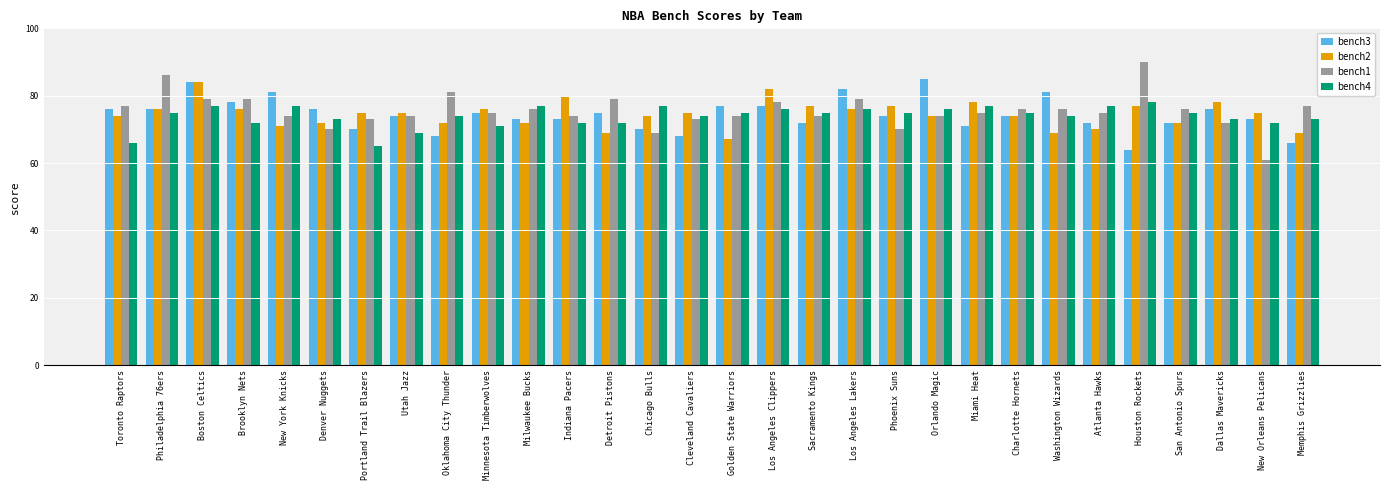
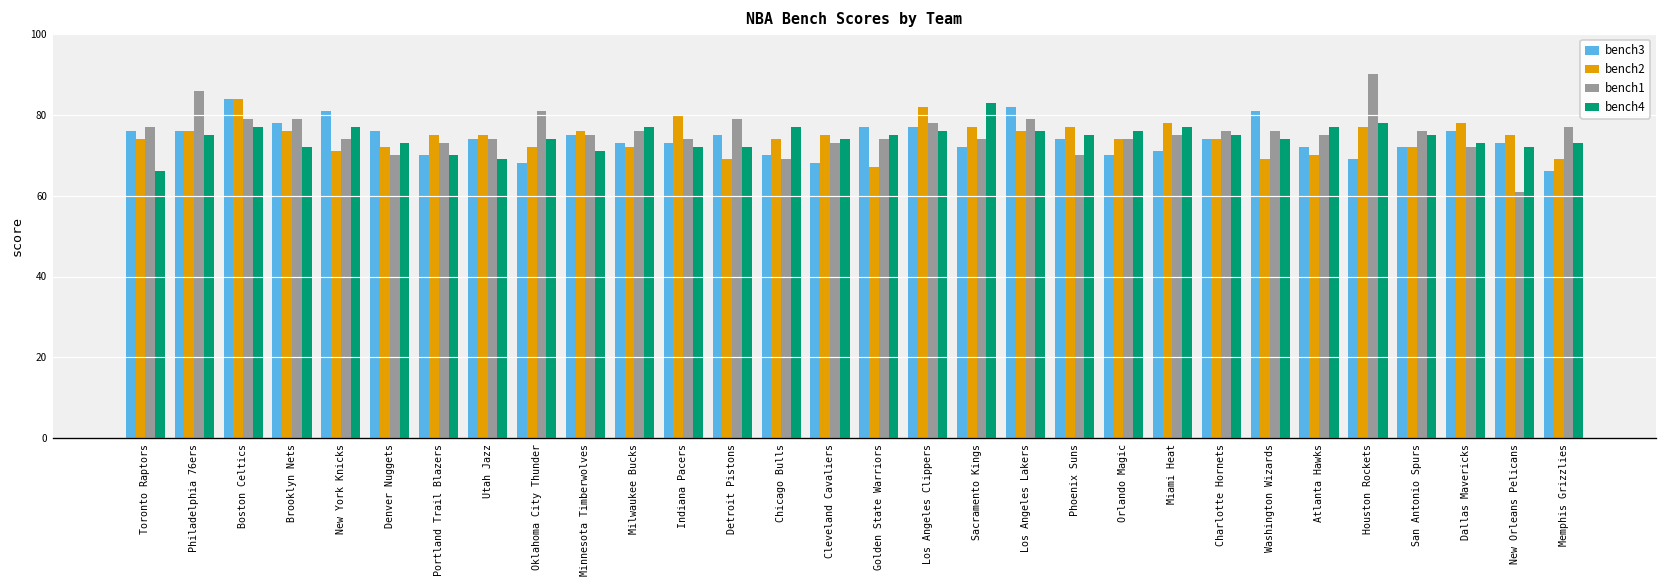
  {
    "bench3": {
      "Toronto Raptors": 76,
      "Philadelphia 76ers": 76,
      "Boston Celtics": 84,
      "Brooklyn Nets": 78,
      "New York Knicks": 81,
      "Denver Nuggets": 76,
      "Portland Trail Blazers": 70,
      "Utah Jazz": 74,
      "Oklahoma City Thunder": 68,
      "Minnesota Timberwolves": 75,
      "Milwaukee Bucks": 73,
      "Indiana Pacers": 73,
      "Detroit Pistons": 75,
      "Chicago Bulls": 70,
      "Cleveland Cavaliers": 68,
      "Golden State Warriors": 77,
      "Los Angeles Clippers": 77,
      "Sacramento Kings": 72,
      "Los Angeles Lakers": 82,
      "Phoenix Suns": 74,
-     "Orlando Magic": 85,
+     "Orlando Magic": 70,
      "Miami Heat": 71,
      "Charlotte Hornets": 74,
      "Washington Wizards": 81,
      "Atlanta Hawks": 72,
-     "Houston Rockets": 64,
+     "Houston Rockets": 69,
      "San Antonio Spurs": 72,
      "Dallas Mavericks": 76,
      "New Orleans Pelicans": 73,
      "Memphis Grizzlies": 66
    },
    "bench2": {
      "Toronto Raptors": 74,
      "Philadelphia 76ers": 76,
      "Boston Celtics": 84,
      "Brooklyn Nets": 76,
      "New York Knicks": 71,
      "Denver Nuggets": 72,
      "Portland Trail Blazers": 75,
      "Utah Jazz": 75,
      "Oklahoma City Thunder": 72,
      "Minnesota Timberwolves": 76,
      "Milwaukee Bucks": 72,
      "Indiana Pacers": 80,
      "Detroit Pistons": 69,
      "Chicago Bulls": 74,
      "Cleveland Cavaliers": 75,
      "Golden State Warriors": 67,
      "Los Angeles Clippers": 82,
      "Sacramento Kings": 77,
      "Los Angeles Lakers": 76,
      "Phoenix Suns": 77,
      "Orlando Magic": 74,
      "Miami Heat": 78,
      "Charlotte Hornets": 74,
      "Washington Wizards": 69,
      "Atlanta Hawks": 70,
      "Houston Rockets": 77,
      "San Antonio Spurs": 72,
      "Dallas Mavericks": 78,
      "New Orleans Pelicans": 75,
      "Memphis Grizzlies": 69
    },
    "bench1": {
      "Toronto Raptors": 77,
      "Philadelphia 76ers": 86,
      "Boston Celtics": 79,
      "Brooklyn Nets": 79,
      "New York Knicks": 74,
      "Denver Nuggets": 70,
      "Portland Trail Blazers": 73,
      "Utah Jazz": 74,
      "Oklahoma City Thunder": 81,
      "Minnesota Timberwolves": 75,
      "Milwaukee Bucks": 76,
      "Indiana Pacers": 74,
      "Detroit Pistons": 79,
      "Chicago Bulls": 69,
      "Cleveland Cavaliers": 73,
      "Golden State Warriors": 74,
      "Los Angeles Clippers": 78,
      "Sacramento Kings": 74,
      "Los Angeles Lakers": 79,
      "Phoenix Suns": 70,
      "Orlando Magic": 74,
      "Miami Heat": 75,
      "Charlotte Hornets": 76,
      "Washington Wizards": 76,
      "Atlanta Hawks": 75,
      "Houston Rockets": 90,
      "San Antonio Spurs": 76,
      "Dallas Mavericks": 72,
      "New Orleans Pelicans": 61,
      "Memphis Grizzlies": 77
    },
    "bench4": {
      "Toronto Raptors": 66,
      "Philadelphia 76ers": 75,
      "Boston Celtics": 77,
      "Brooklyn Nets": 72,
      "New York Knicks": 77,
      "Denver Nuggets": 73,
-     "Portland Trail Blazers": 65,
+     "Portland Trail Blazers": 70,
      "Utah Jazz": 69,
      "Oklahoma City Thunder": 74,
      "Minnesota Timberwolves": 71,
      "Milwaukee Bucks": 77,
      "Indiana Pacers": 72,
      "Detroit Pistons": 72,
      "Chicago Bulls": 77,
      "Cleveland Cavaliers": 74,
      "Golden State Warriors": 75,
      "Los Angeles Clippers": 76,
-     "Sacramento Kings": 75,
+     "Sacramento Kings": 83,
      "Los Angeles Lakers": 76,
      "Phoenix Suns": 75,
      "Orlando Magic": 76,
      "Miami Heat": 77,
      "Charlotte Hornets": 75,
      "Washington Wizards": 74,
      "Atlanta Hawks": 77,
      "Houston Rockets": 78,
      "San Antonio Spurs": 75,
      "Dallas Mavericks": 73,
      "New Orleans Pelicans": 72,
      "Memphis Grizzlies": 73
    }
  }
